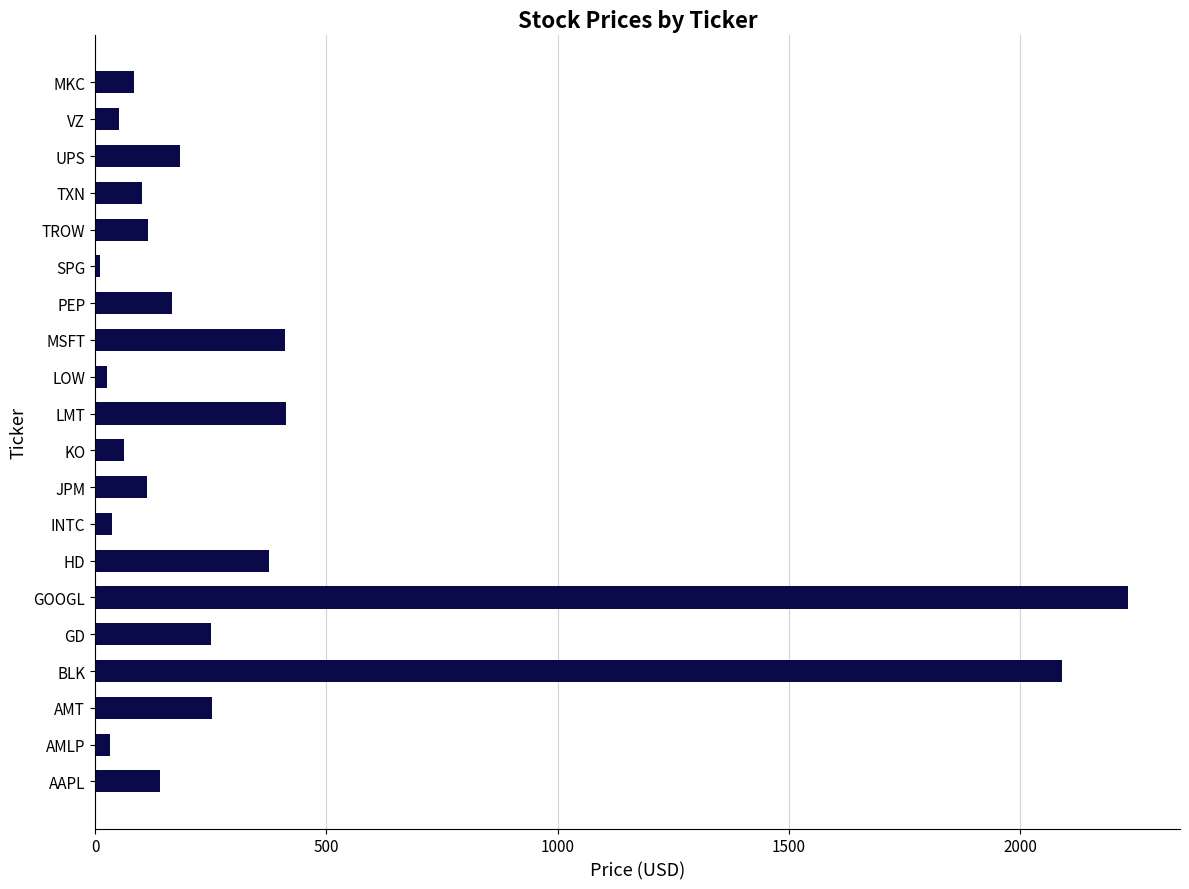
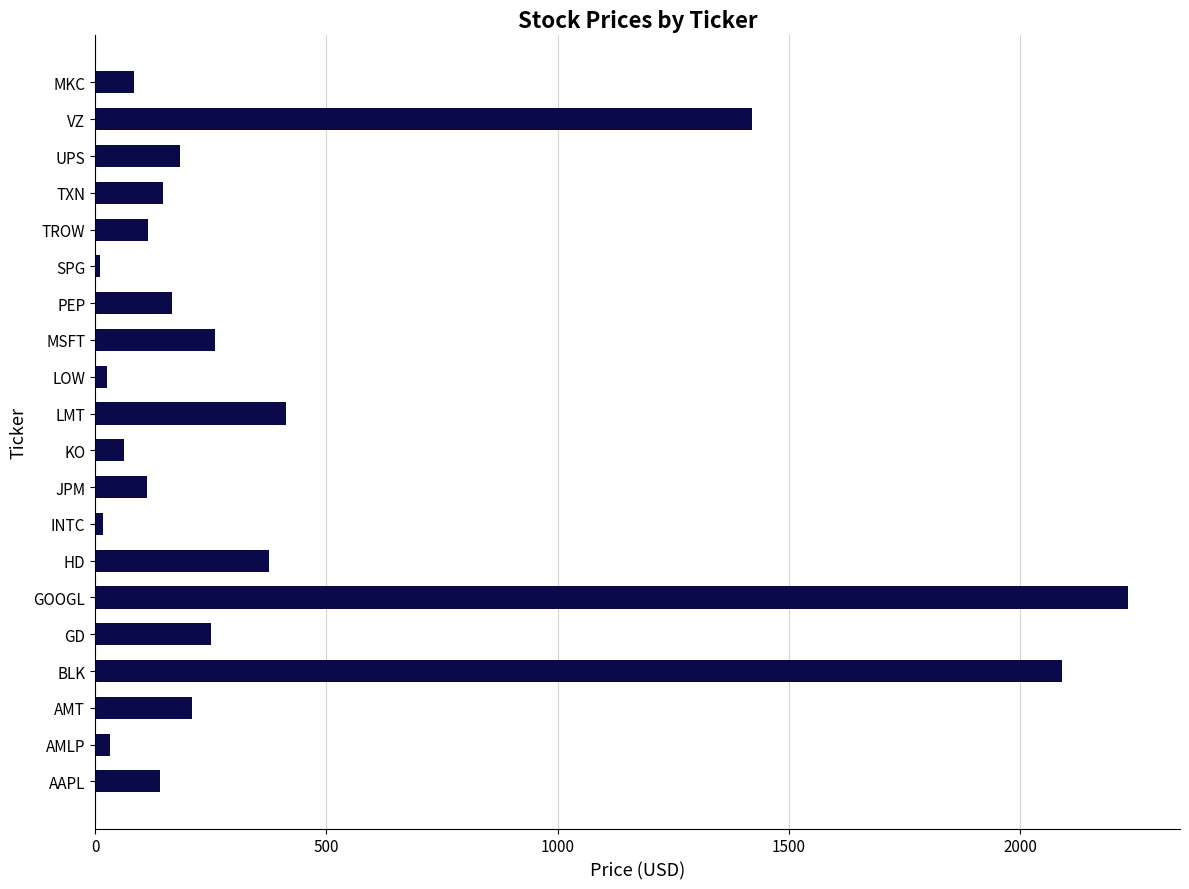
  {
    "MKC": 80,
-   "VZ": 50,
+   "VZ": 1420,
    "UPS": 180,
-   "TXN": 100,
+   "TXN": 150,
    "TROW": 120,
    "SPG": 10,
    "PEP": 170,
-   "MSFT": 410,
+   "MSFT": 260,
    "LOW": 30,
    "LMT": 410,
    "KO": 60,
    "JPM": 110,
-   "INTC": 40,
+   "INTC": 20,
    "HD": 380,
    "GOOGL": 2230,
    "GD": 250,
    "BLK": 2090,
-   "AMT": 250,
+   "AMT": 210,
    "AMLP": 30,
    "AAPL": 140
  }
